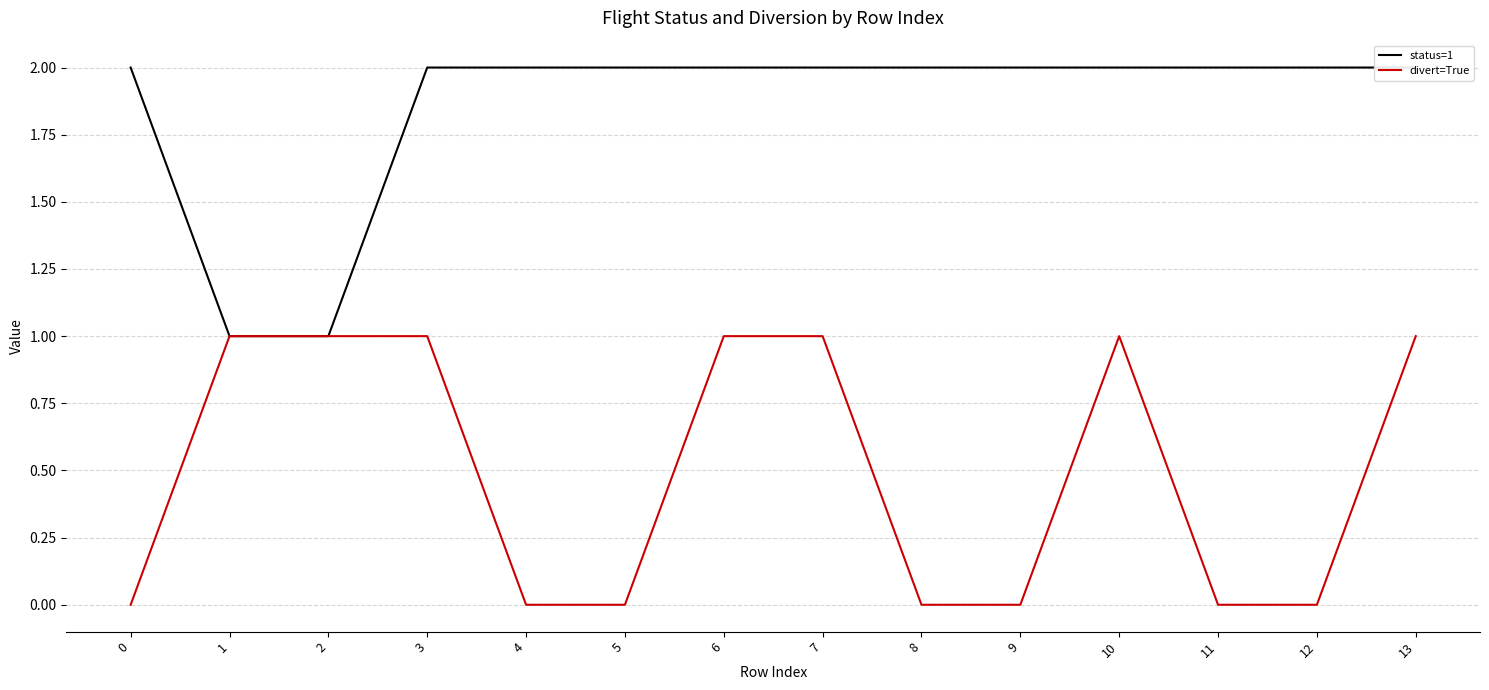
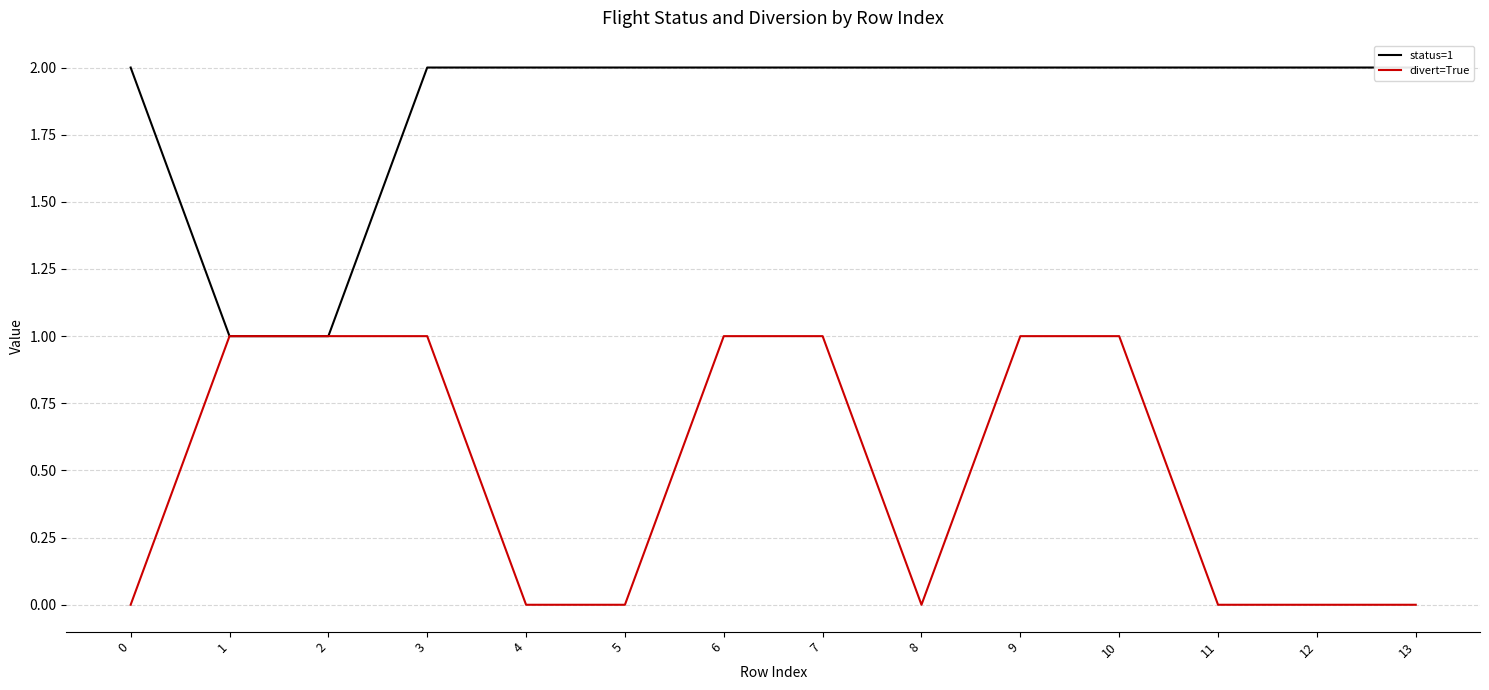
  {
    "status=1": {
      "0": 2,
      "3": 2,
      "4": 2,
      "5": 2,
      "6": 2,
      "7": 2,
      "8": 2,
      "9": 2,
      "10": 2,
      "11": 2,
      "12": 2
    },
    "divert=True": {
      "0": 0,
      "3": 1,
      "4": 0,
      "5": 0,
      "6": 1,
      "7": 1,
      "8": 0,
-     "9": 0,
+     "9": 1,
      "10": 1,
      "11": 0,
      "12": 0,
-     "13": 1
+     "13": 0
    }
  }
